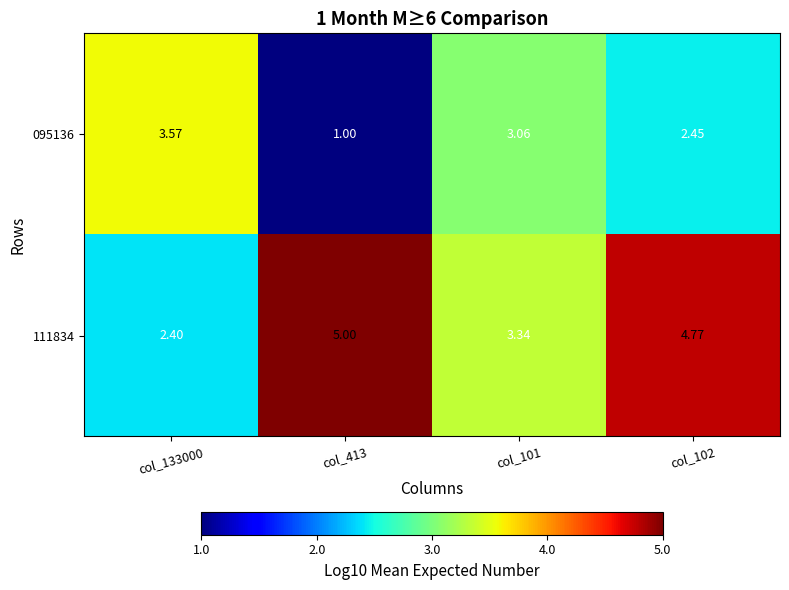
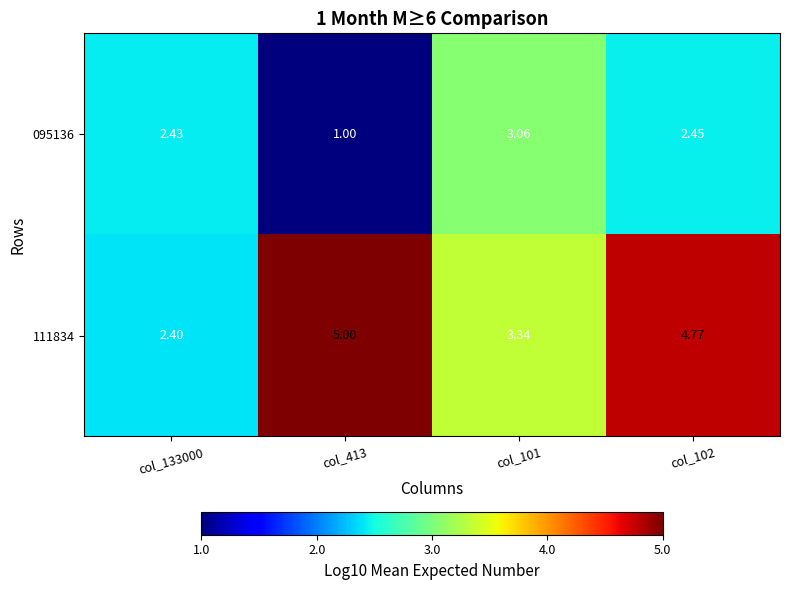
  {
    "095136": {
-     "col_133000": 3.57,
+     "col_133000": 2.43,
      "col_413": 1.00,
      "col_101": 3.06,
      "col_102": 2.45
    },
    "111834": {
      "col_133000": 2.40,
      "col_413": 5.00,
      "col_101": 3.34,
      "col_102": 4.77
    }
  }
